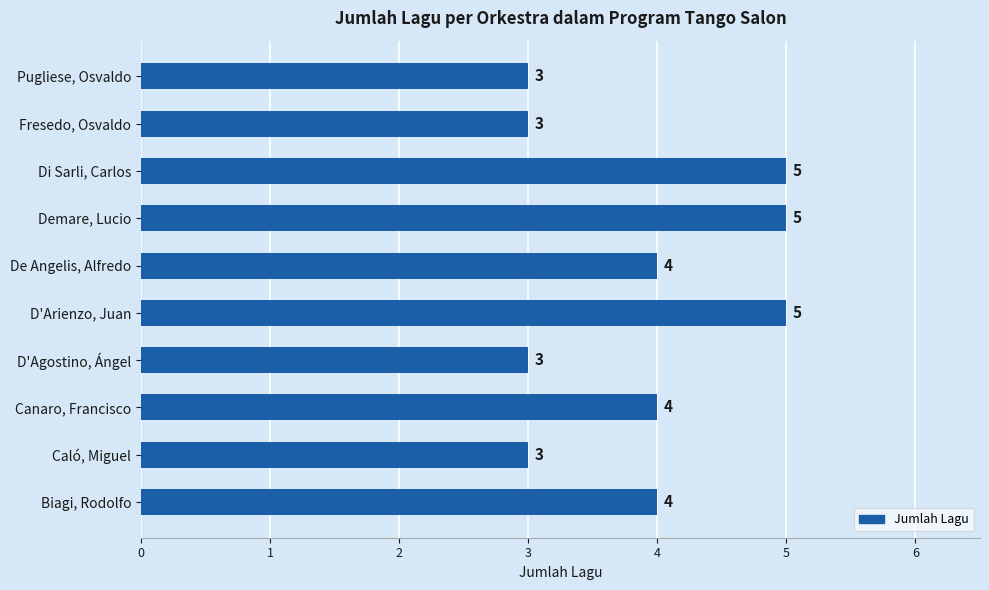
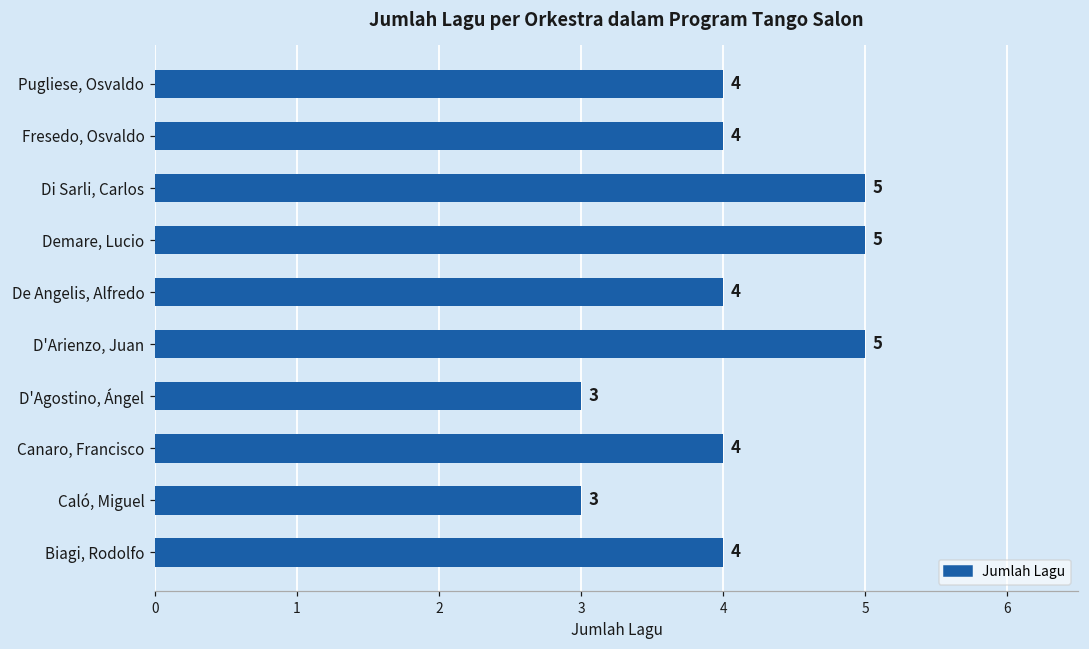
  {
-   "Pugliese, Osvaldo": 3,
-   "Fresedo, Osvaldo": 3,
+   "Pugliese, Osvaldo": 4,
+   "Fresedo, Osvaldo": 4,
    "Di Sarli, Carlos": 5,
    "Demare, Lucio": 5,
    "De Angelis, Alfredo": 4,
    "D'Arienzo, Juan": 5,
    "D'Agostino, Ángel": 3,
    "Canaro, Francisco": 4,
    "Caló, Miguel": 3,
    "Biagi, Rodolfo": 4
  }
